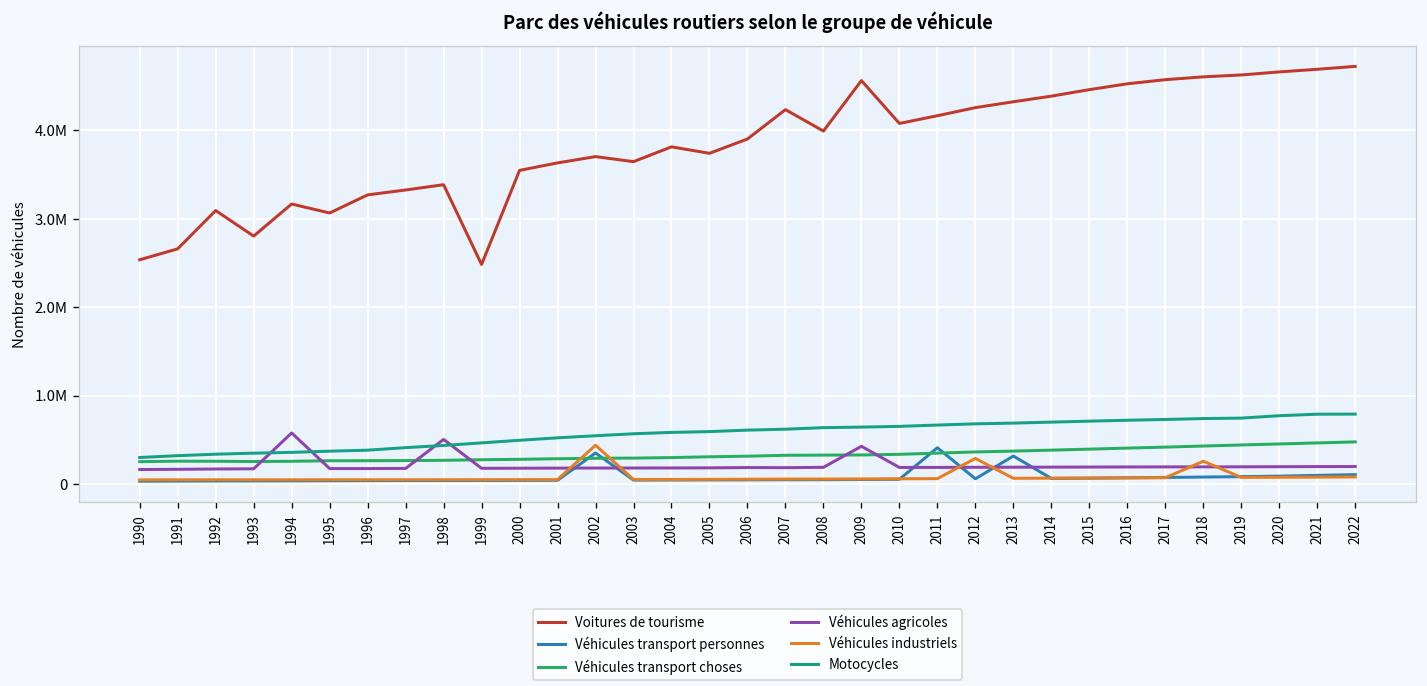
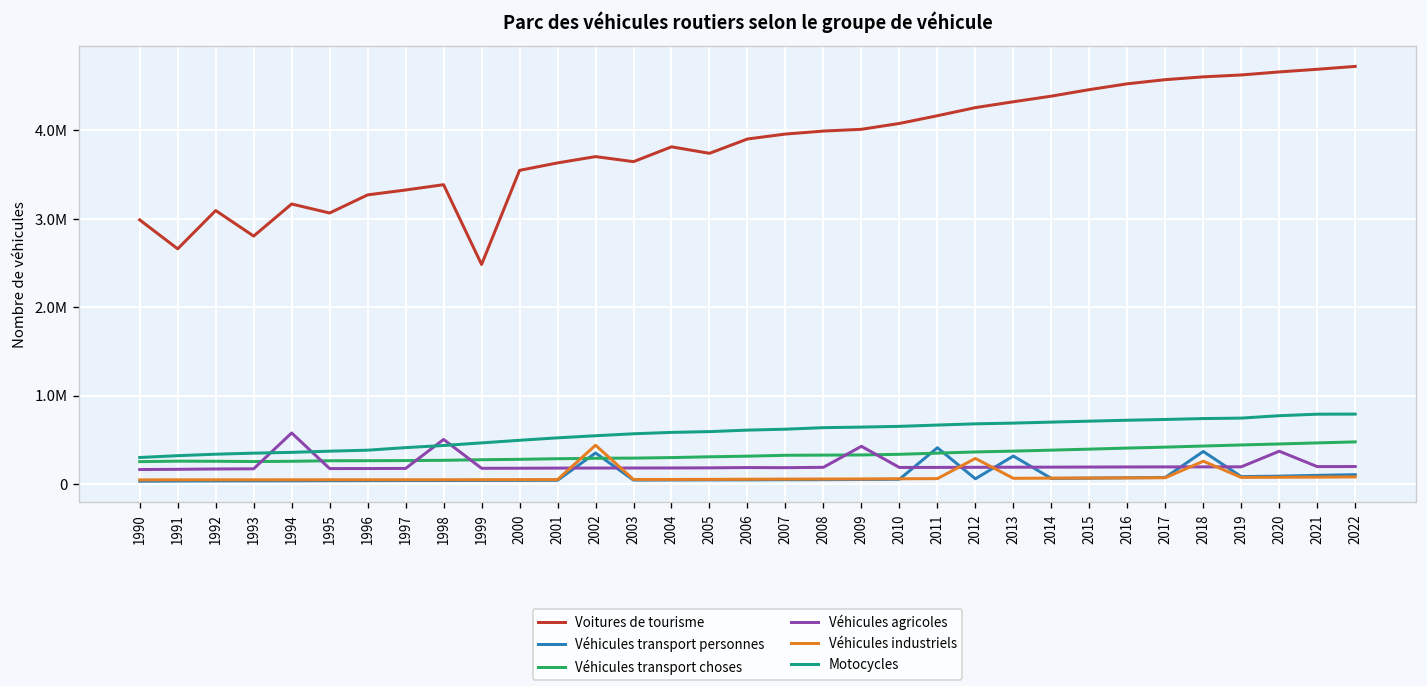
  {
    "Voitures de tourisme": {
-     "1990": 2500000,
+     "1990": 3000000,
      "1991": 2700000,
      "1992": 3100000,
      "1993": 2800000,
      "1994": 3200000,
      "1995": 3100000,
      "1996": 3300000,
      "1997": 3300000,
      "1998": 3400000,
      "1999": 2500000,
      "2000": 3500000,
      "2001": 3600000,
      "2002": 3700000,
      "2003": 3600000,
      "2004": 3800000,
      "2005": 3700000,
      "2006": 3900000,
-     "2007": 4200000,
+     "2007": 4000000,
      "2008": 4000000,
-     "2009": 4600000,
+     "2009": 4000000,
      "2010": 4100000,
      "2011": 4200000,
      "2012": 4300000,
      "2013": 4300000,
      "2014": 4400000,
      "2015": 4500000,
      "2016": 4500000,
      "2017": 4600000,
      "2018": 4600000,
      "2019": 4600000,
      "2020": 4700000,
      "2021": 4700000,
      "2022": 4700000
    },
    "Véhicules transport personnes": {
      "2002": 400000,
      "2011": 400000,
      "2012": 100000,
      "2013": 300000,
-     "2018": 100000
+     "2018": 400000
    },
    "Véhicules agricoles": {
      "1990": 200000,
      "1991": 200000,
      "1992": 200000,
      "1993": 200000,
      "1994": 600000,
      "1995": 200000,
      "1996": 200000,
      "1997": 200000,
      "1998": 500000,
      "1999": 200000,
      "2000": 200000,
      "2001": 200000,
      "2002": 200000,
      "2003": 200000,
      "2004": 200000,
      "2005": 200000,
      "2006": 200000,
      "2007": 200000,
      "2008": 200000,
      "2009": 400000,
      "2010": 200000,
      "2011": 200000,
      "2012": 200000,
      "2013": 200000,
      "2014": 200000,
      "2015": 200000,
      "2016": 200000,
      "2017": 200000,
      "2018": 200000,
      "2019": 200000,
-     "2020": 200000,
+     "2020": 400000,
      "2021": 200000,
      "2022": 200000
    },
    "Véhicules industriels": {
      "2002": 400000,
      "2011": 100000,
      "2012": 300000,
      "2013": 100000,
      "2018": 300000
    }
  }
